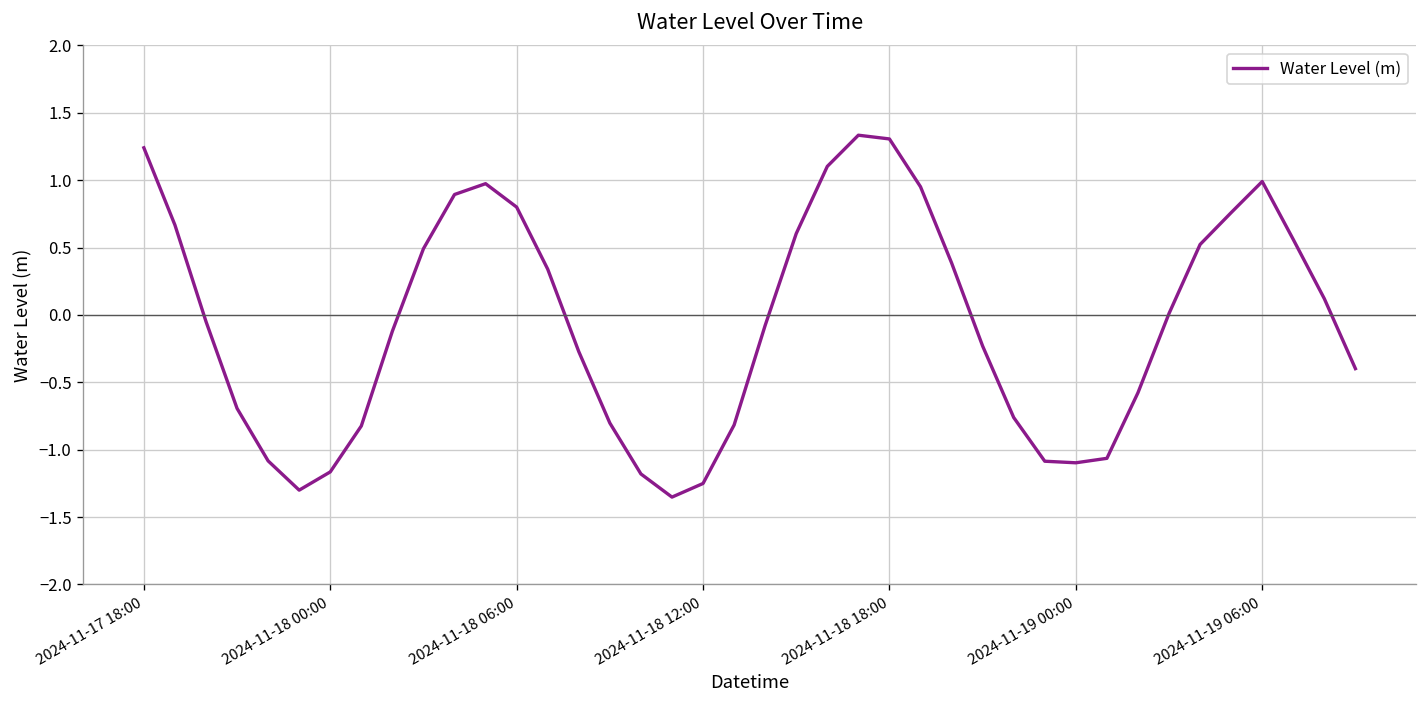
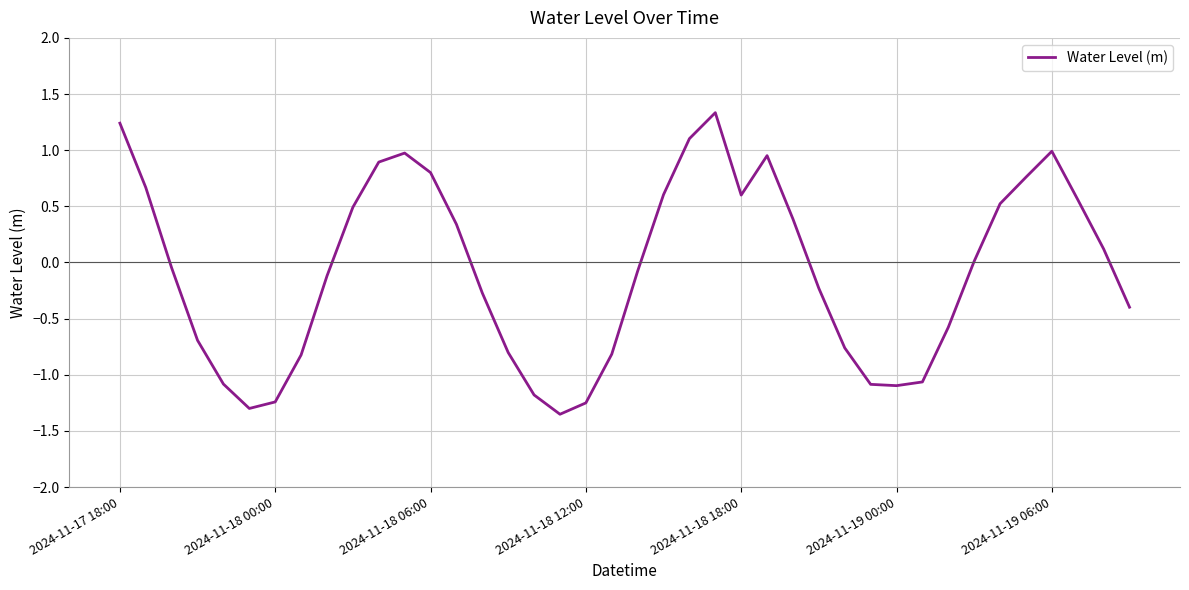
  {
    "2024-11-17 18:00": 1.24,
-   "2024-11-18 00:00": -1.16,
+   "2024-11-18 00:00": -1.24,
    "2024-11-18 06:00": 0.80,
    "2024-11-18 12:00": -1.25,
-   "2024-11-18 18:00": 1.31,
+   "2024-11-18 18:00": 0.60,
    "2024-11-19 00:00": -1.10,
    "2024-11-19 06:00": 0.99
  }
